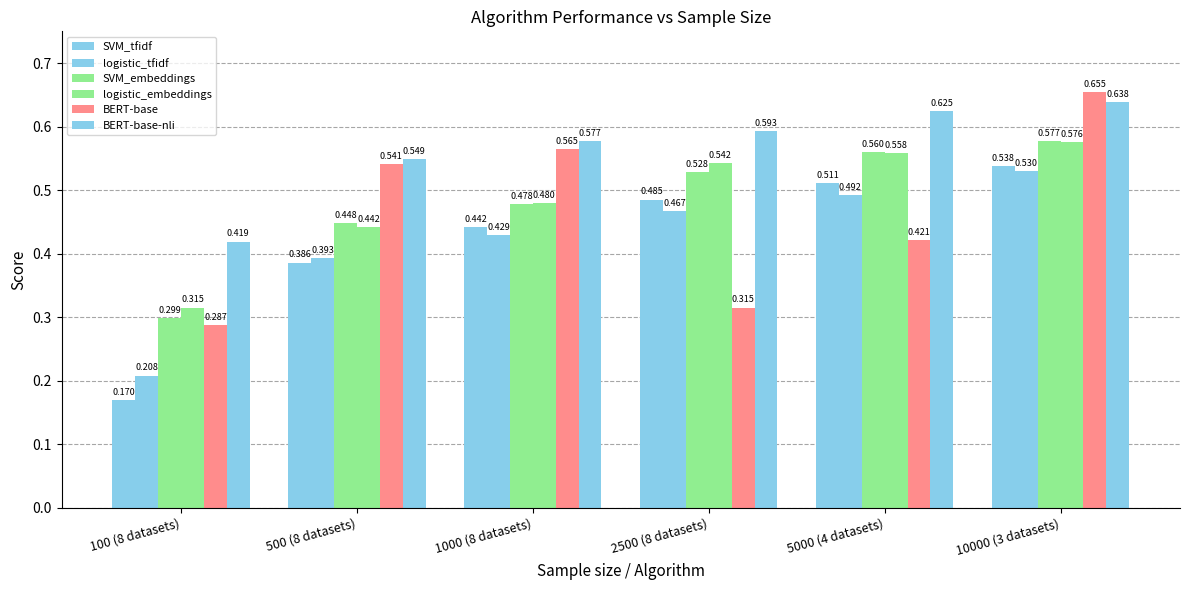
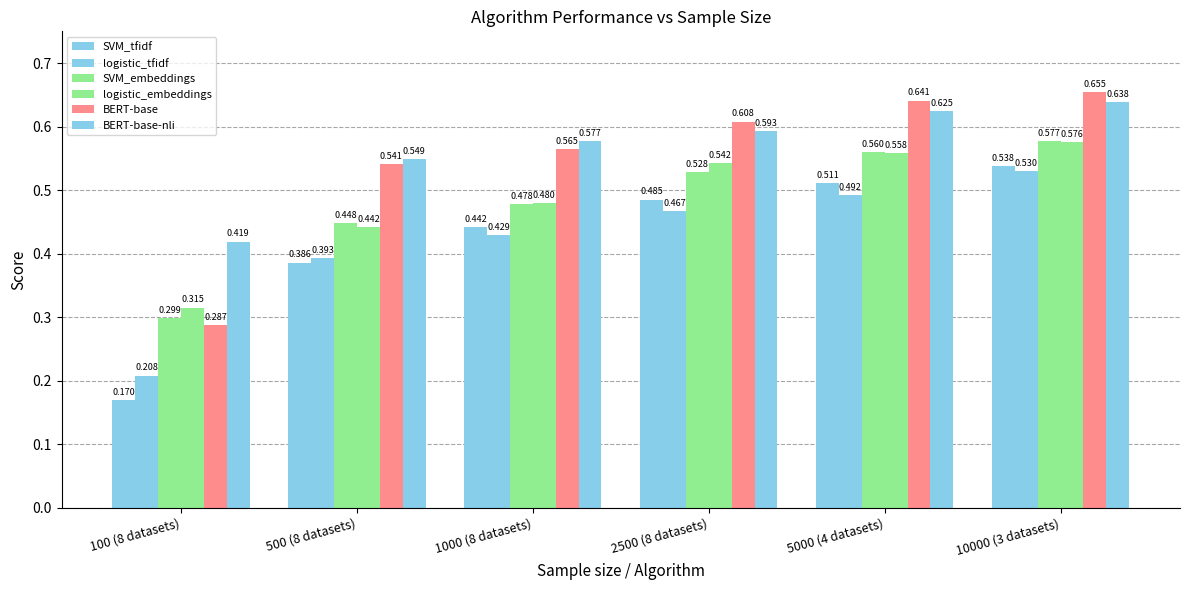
  {
    "BERT-base": {
      "100 (8 datasets)": 0.287,
      "500 (8 datasets)": 0.541,
      "1000 (8 datasets)": 0.565,
-     "2500 (8 datasets)": 0.315,
-     "5000 (4 datasets)": 0.421,
+     "2500 (8 datasets)": 0.608,
+     "5000 (4 datasets)": 0.641,
      "10000 (3 datasets)": 0.655
    }
  }
